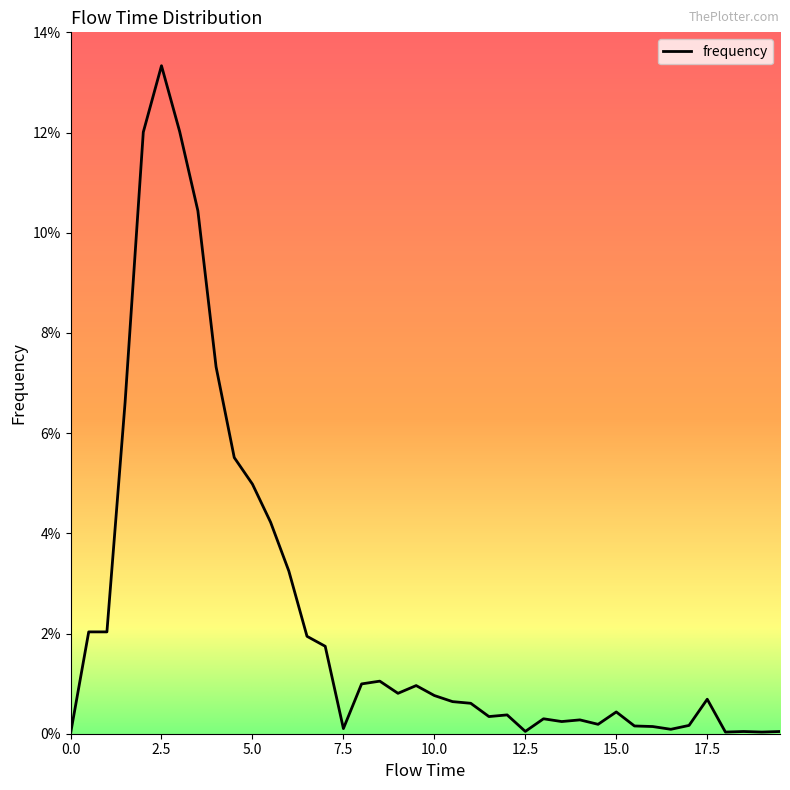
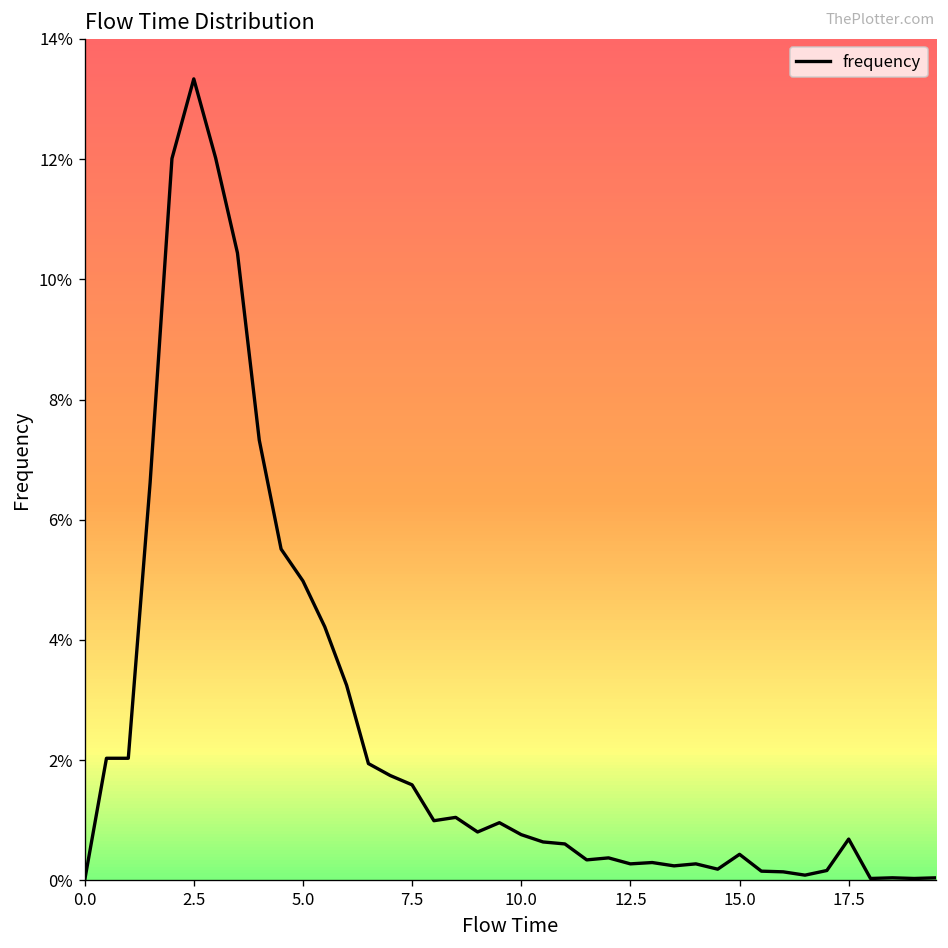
  {
    "0.0": "0.0%",
    "2.5": "13.6%",
    "5.0": "5.1%",
-   "7.5": "0.1%",
+   "7.5": "1.6%",
    "10.0": "0.8%",
-   "12.5": "0.0%",
+   "12.5": "0.3%",
    "15.0": "0.4%",
    "17.5": "0.7%"
  }
